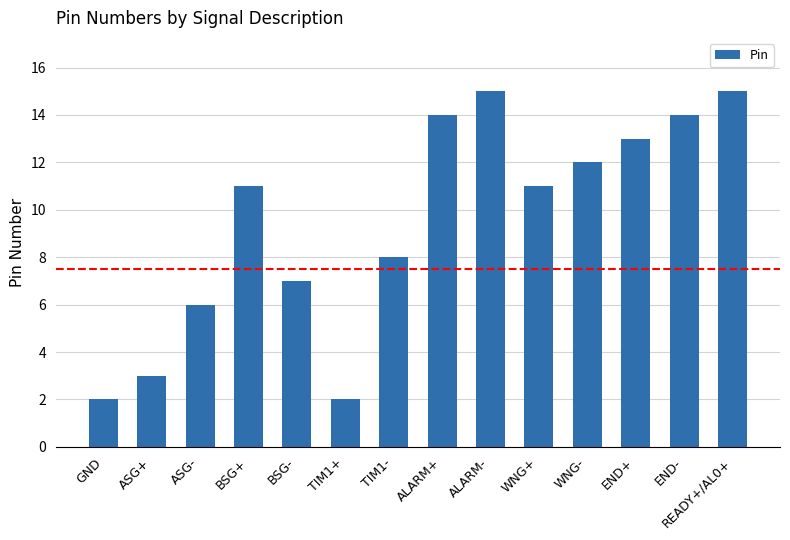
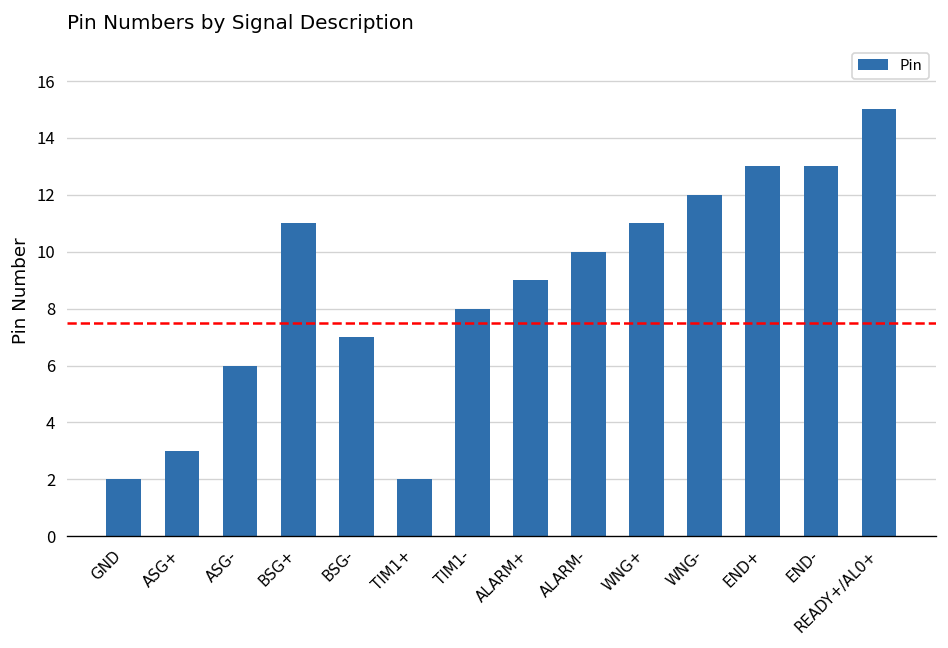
  {
    "GND": 2,
    "ASG+": 3,
    "ASG-": 6,
    "BSG+": 11,
    "BSG-": 7,
    "TIM1+": 2,
    "TIM1-": 8,
-   "ALARM+": 14,
-   "ALARM-": 15,
+   "ALARM+": 9,
+   "ALARM-": 10,
    "WNG+": 11,
    "WNG-": 12,
    "END+": 13,
-   "END-": 14,
+   "END-": 13,
    "READY+/AL0+": 15
  }
